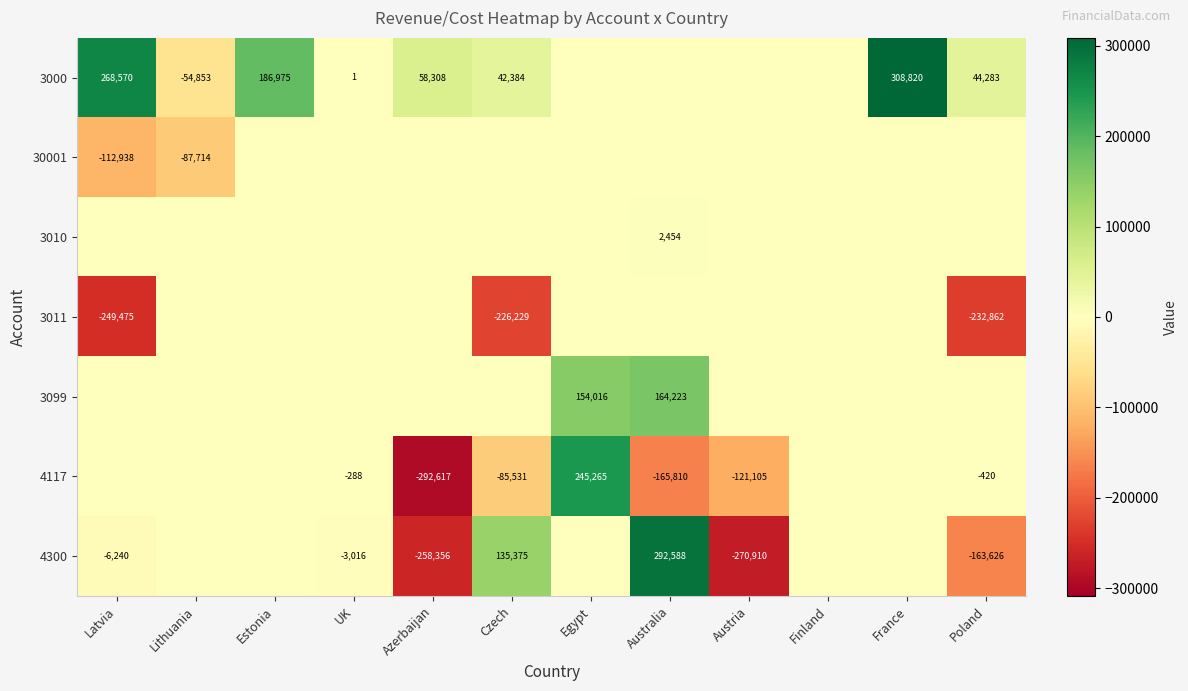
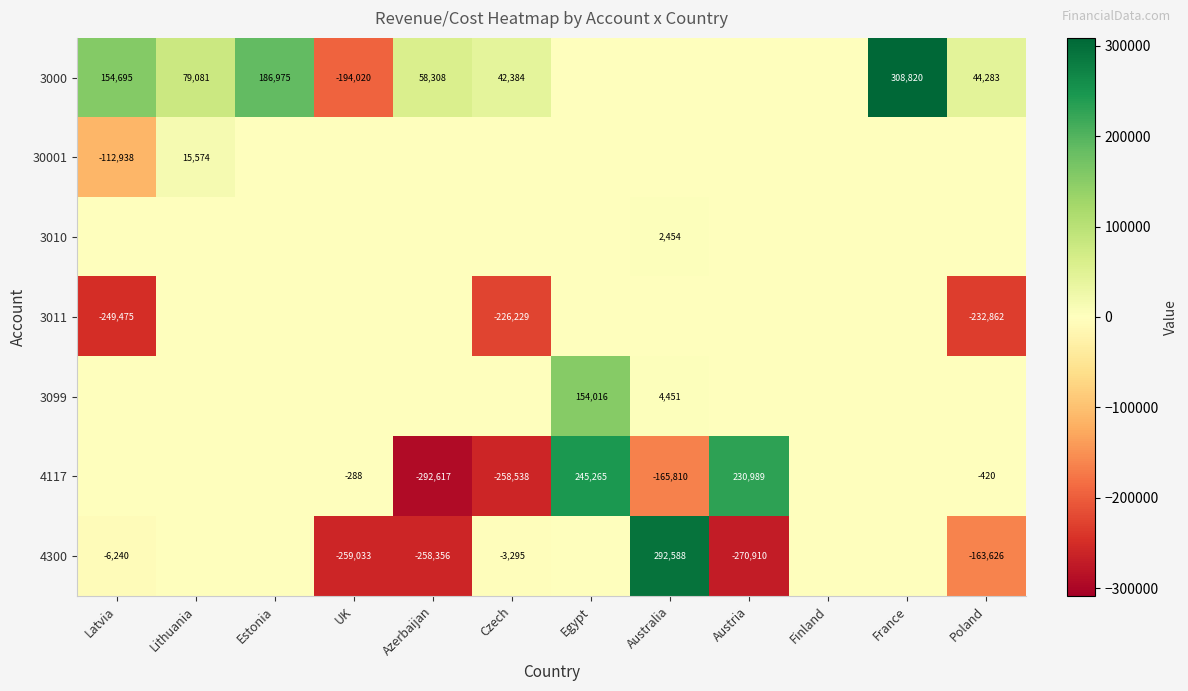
  {
    "3000": {
-     "Latvia": "268,570",
-     "Lithuania": "-54,853",
+     "Latvia": "154,695",
+     "Lithuania": "79,081",
      "Estonia": "186,975",
-     "UK": "1",
+     "UK": "-194,020",
      "Azerbaijan": "58,308",
      "Czech": "42,384",
      "France": "308,820",
      "Poland": "44,283"
    },
    "30001": {
      "Latvia": "-112,938",
-     "Lithuania": "-87,714"
+     "Lithuania": "15,574"
    },
    "3010": {
      "Australia": "2,454"
    },
    "3011": {
      "Latvia": "-249,475",
      "Czech": "-226,229",
      "Poland": "-232,862"
    },
    "3099": {
      "Egypt": "154,016",
-     "Australia": "164,223"
+     "Australia": "4,451"
    },
    "4117": {
      "UK": "-288",
      "Azerbaijan": "-292,617",
-     "Czech": "-85,531",
+     "Czech": "-258,538",
      "Egypt": "245,265",
      "Australia": "-165,810",
-     "Austria": "-121,105",
+     "Austria": "230,989",
      "Poland": "-420"
    },
    "4300": {
      "Latvia": "-6,240",
-     "UK": "-3,016",
+     "UK": "-259,033",
      "Azerbaijan": "-258,356",
-     "Czech": "135,375",
+     "Czech": "-3,295",
      "Australia": "292,588",
      "Austria": "-270,910",
      "Poland": "-163,626"
    }
  }
